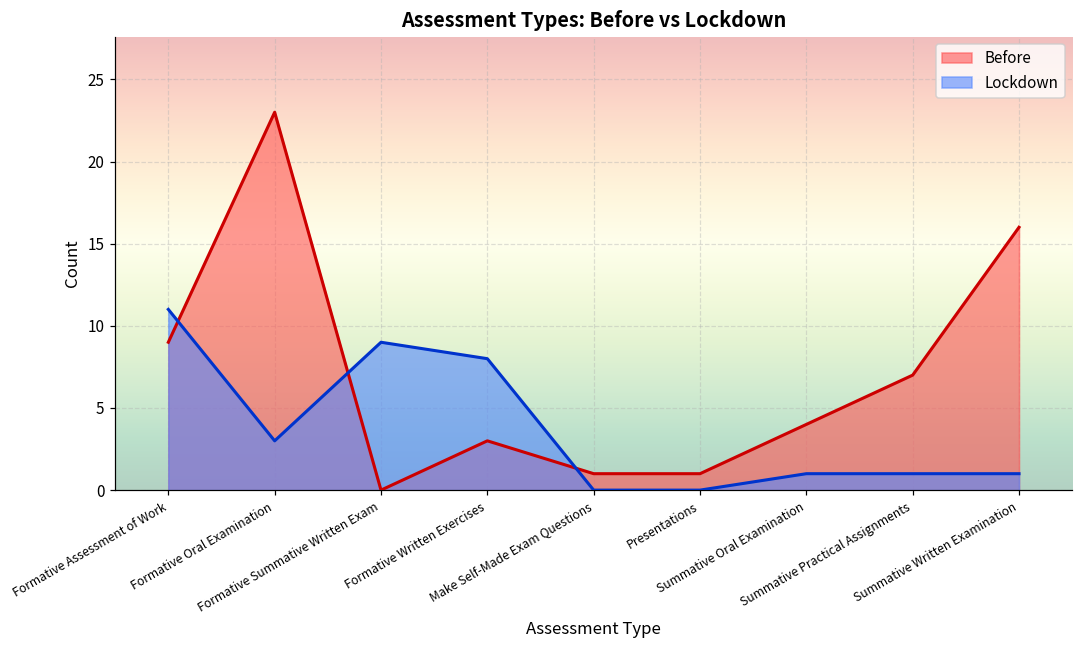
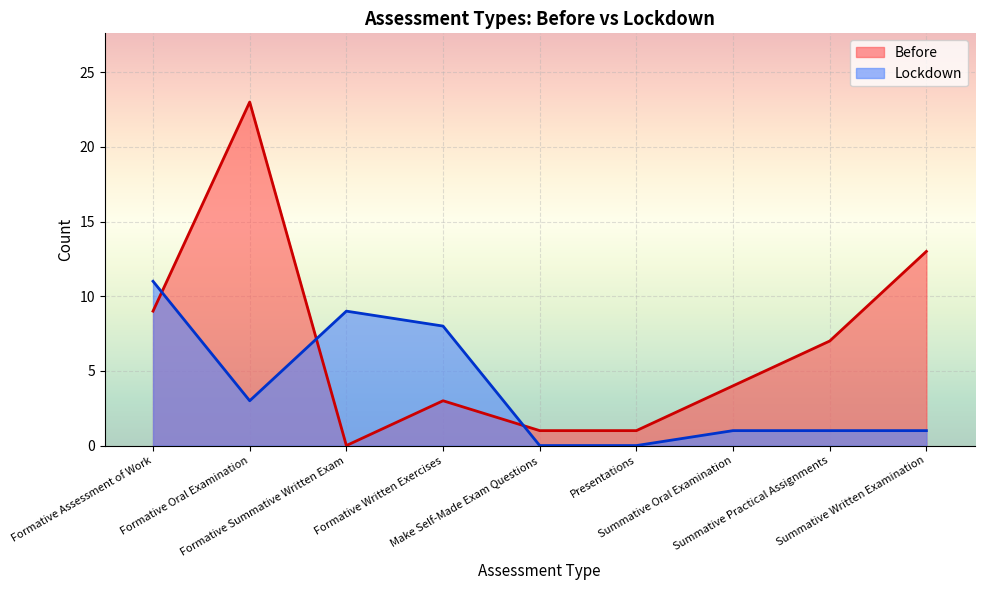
  {
    "Before": {
      "Formative Assessment of Work": 9,
      "Formative Oral Examination": 23,
      "Formative Summative Written Exam": 0,
      "Formative Written Exercises": 3,
      "Make Self-Made Exam Questions": 1,
      "Presentations": 1,
      "Summative Oral Examination": 4,
      "Summative Practical Assignments": 7,
-     "Summative Written Examination": 16
+     "Summative Written Examination": 13
    },
    "Lockdown": {
      "Formative Assessment of Work": 11,
      "Formative Oral Examination": 3,
      "Formative Summative Written Exam": 9,
      "Formative Written Exercises": 8,
      "Make Self-Made Exam Questions": 0,
      "Presentations": 0,
      "Summative Oral Examination": 1,
      "Summative Practical Assignments": 1,
      "Summative Written Examination": 1
    }
  }
